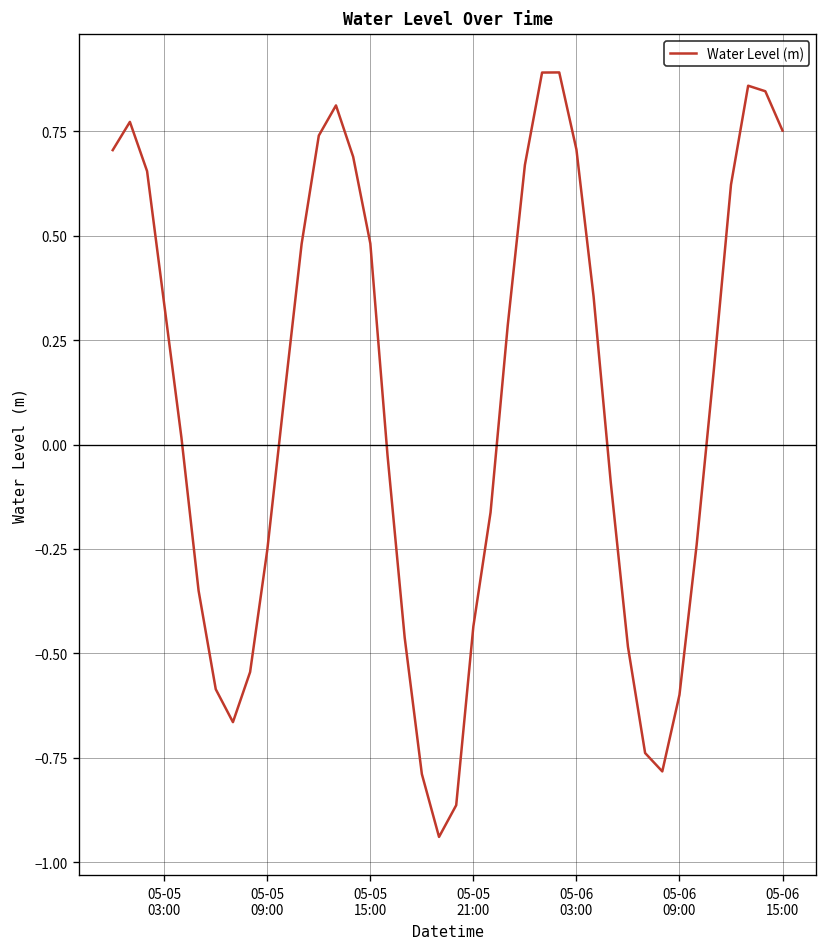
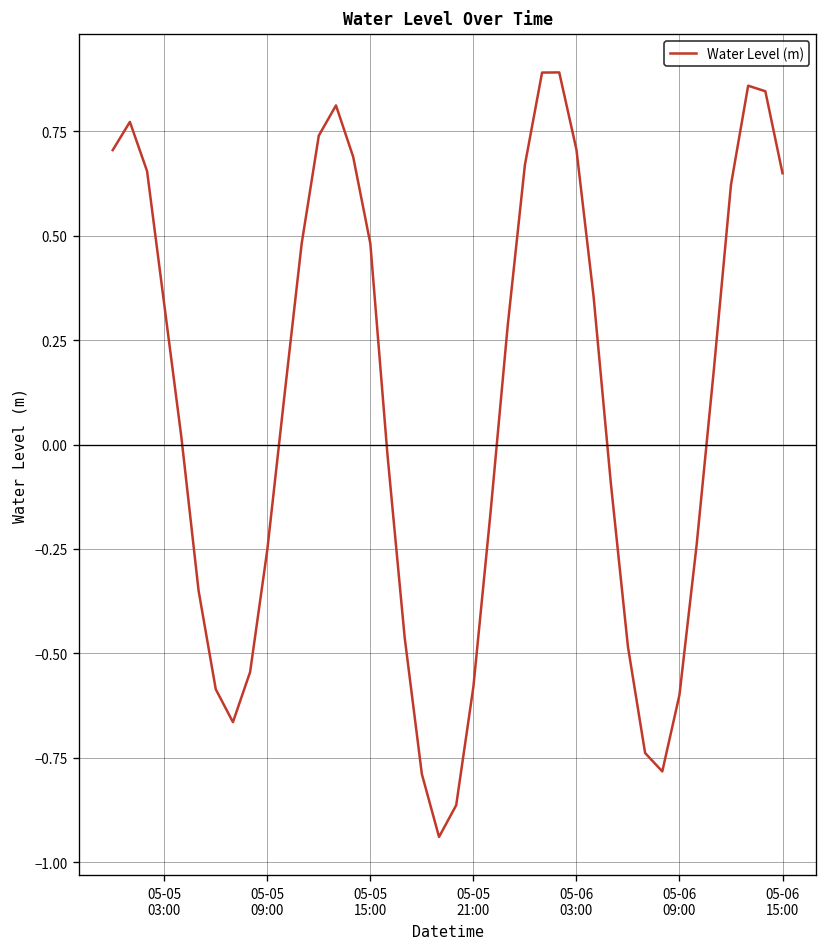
  {
    "05-05 03:00": 0.34,
    "05-05 09:00": -0.25,
    "05-05 15:00": 0.48,
-   "05-05 21:00": -0.44,
+   "05-05 21:00": -0.58,
    "05-06 03:00": 0.71,
    "05-06 09:00": -0.60,
-   "05-06 15:00": 0.75
+   "05-06 15:00": 0.65
  }
